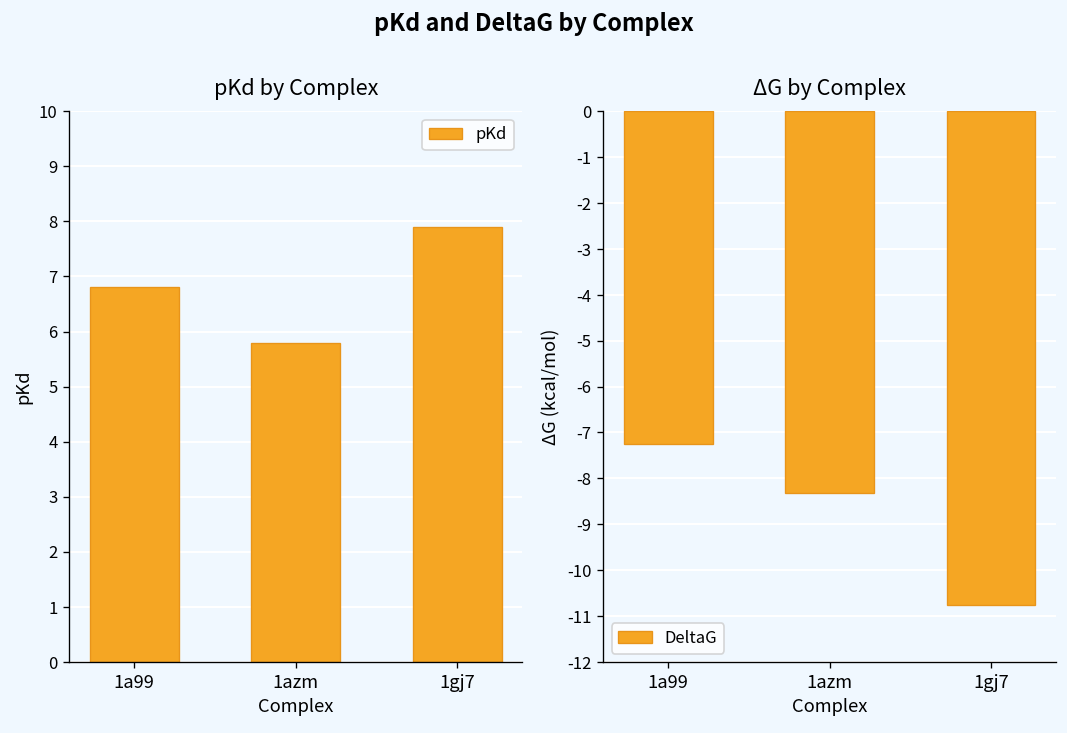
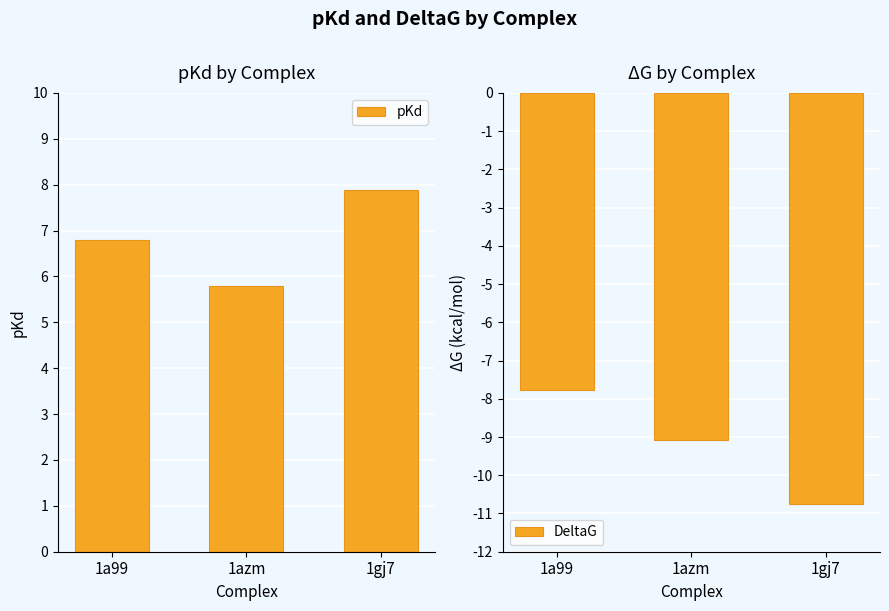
  {
    "pKd by Complex": {
      "1a99": 6.8,
      "1azm": 5.8,
      "1gj7": 7.9
    },
    "ΔG by Complex": {
-     "1a99": -7.3,
-     "1azm": -8.3,
+     "1a99": -7.8,
+     "1azm": -9.1,
      "1gj7": -10.8
    }
  }
